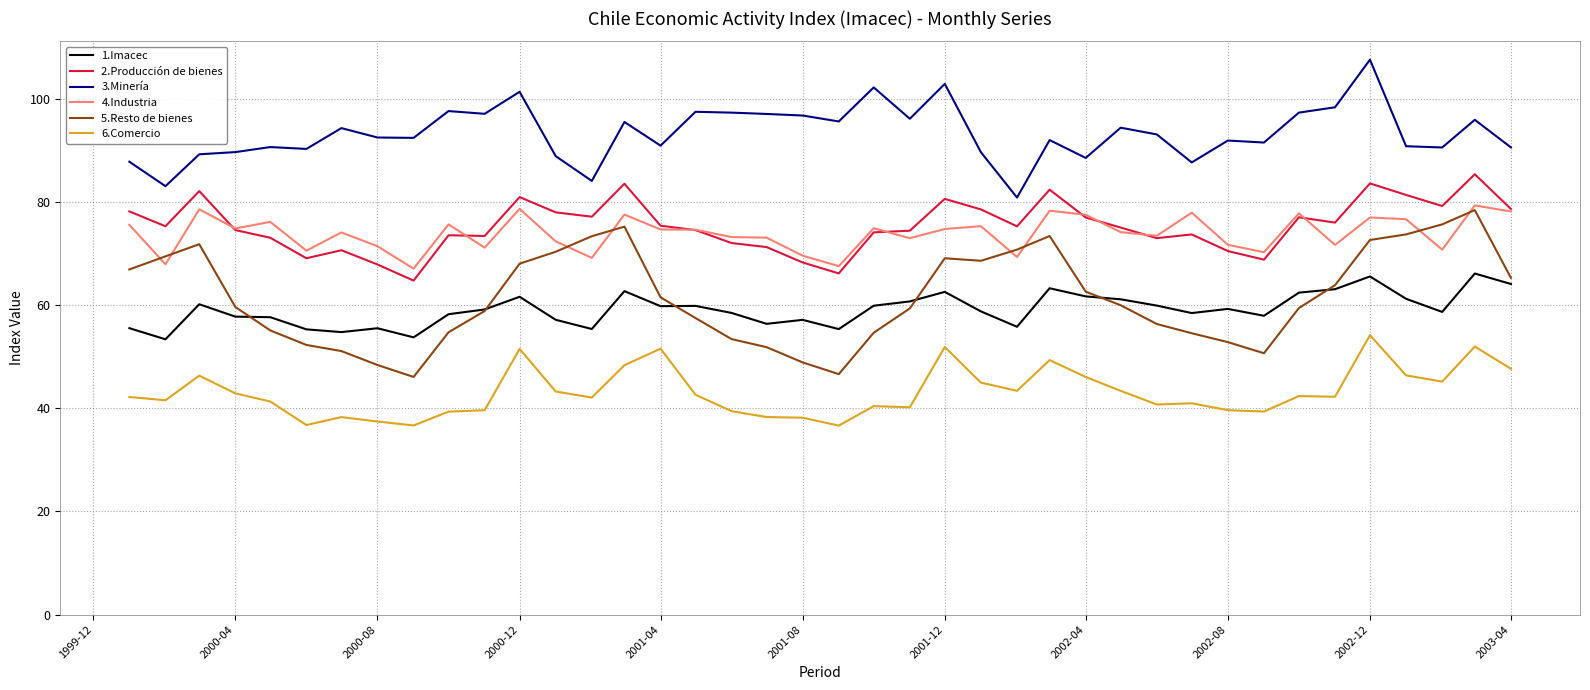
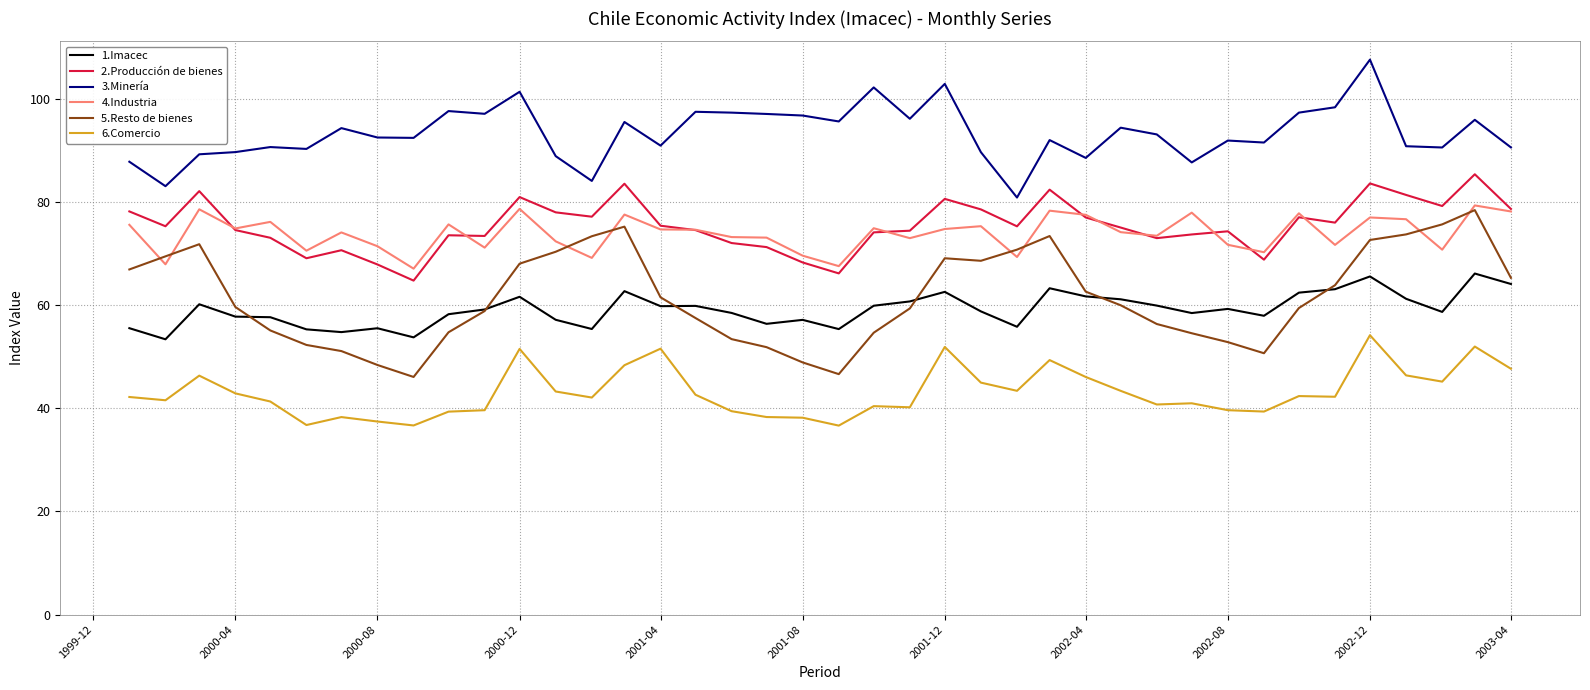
  {
    "1.Imacec": {
      "2000-04": 58,
      "2000-08": 55,
      "2000-12": 62,
      "2001-04": 60,
      "2001-08": 57,
      "2001-12": 63,
      "2002-04": 62,
      "2002-08": 59,
      "2002-12": 66,
      "2003-04": 64
    },
    "2.Producción de bienes": {
      "2000-08": 68,
      "2000-12": 81,
      "2001-04": 75,
      "2001-08": 68,
      "2001-12": 81,
      "2002-04": 77,
-     "2002-08": 70,
+     "2002-08": 74,
      "2002-12": 84
    },
    "3.Minería": {
      "2000-04": 90,
      "2000-08": 92,
      "2000-12": 101,
      "2001-04": 91,
      "2001-08": 97,
      "2001-12": 103,
      "2002-04": 88,
      "2002-08": 92,
      "2002-12": 108,
      "2003-04": 91
    },
    "4.Industria": {
      "2000-08": 71,
      "2000-12": 79,
      "2001-04": 75,
      "2001-08": 70,
      "2001-12": 75,
      "2002-04": 77,
      "2002-08": 72,
      "2002-12": 77
    },
    "5.Resto de bienes": {
      "2000-04": 60,
      "2000-08": 48,
      "2000-12": 68,
      "2001-04": 61,
      "2001-08": 49,
      "2001-12": 69,
      "2002-04": 63,
      "2002-08": 53,
      "2002-12": 73,
      "2003-04": 65
    },
    "6.Comercio": {
      "2000-04": 43,
      "2000-08": 37,
      "2000-12": 51,
      "2001-04": 52,
      "2001-08": 38,
      "2001-12": 52,
      "2002-04": 46,
      "2002-08": 40,
      "2002-12": 54,
      "2003-04": 48
    }
  }
